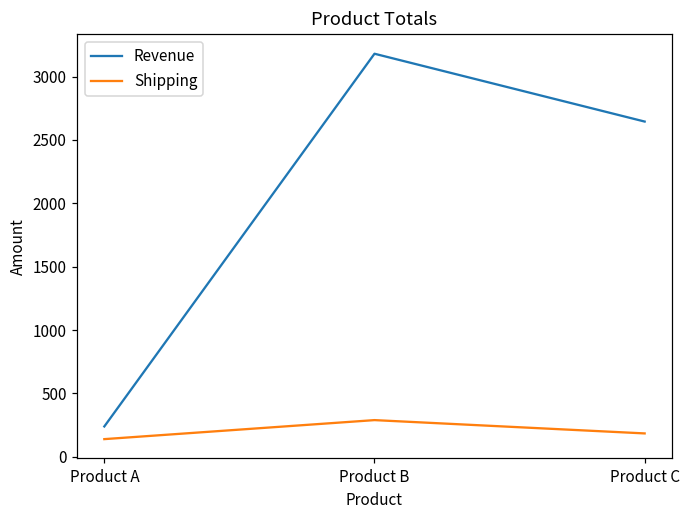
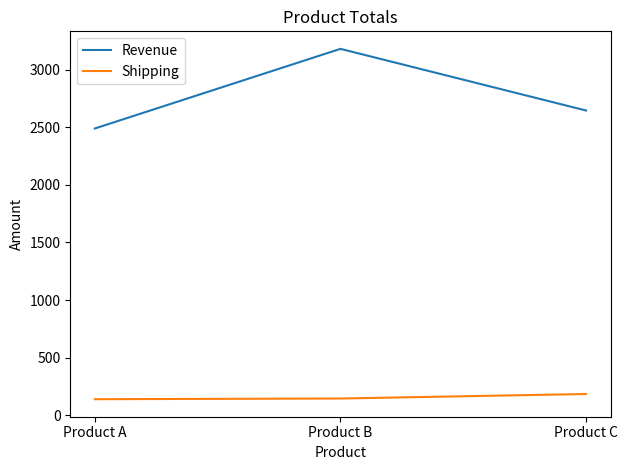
  {
    "Revenue": {
-     "Product A": 240,
+     "Product A": 2490,
      "Product B": 3180,
      "Product C": 2650
    },
    "Shipping": {
      "Product A": 140,
-     "Product B": 290,
+     "Product B": 150,
      "Product C": 190
    }
  }
